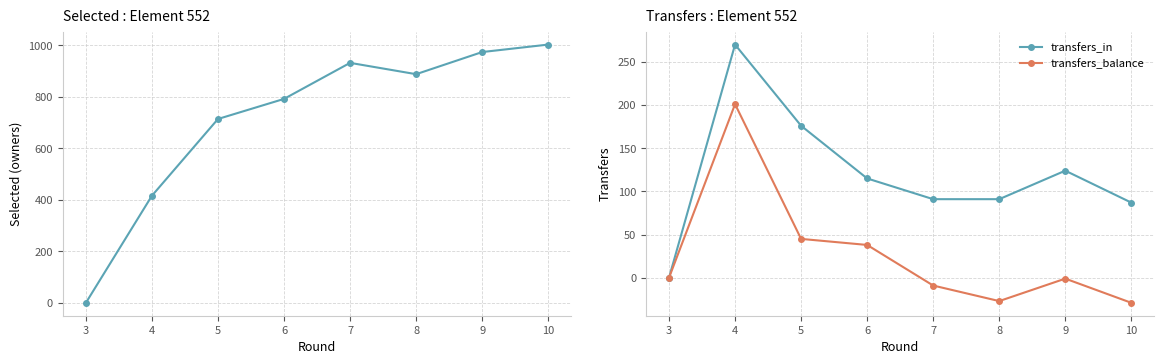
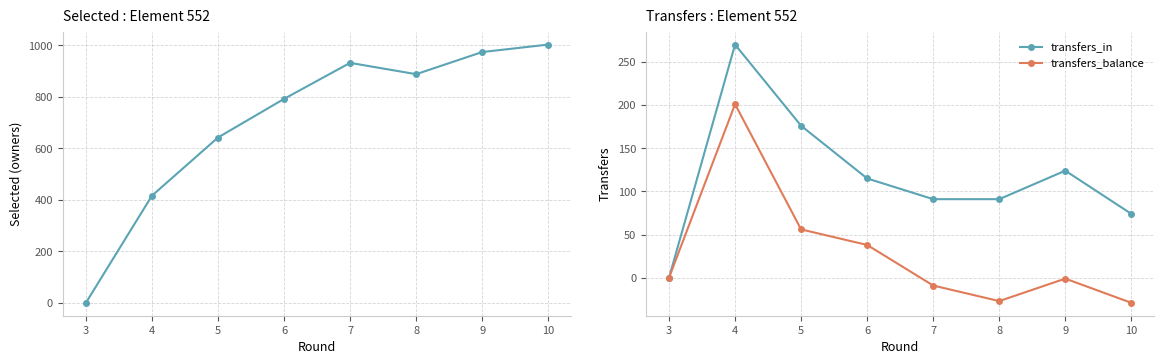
  {
    "Selected : Element 552": {
      "3": 0,
      "4": 420,
-     "5": 710,
+     "5": 640,
      "6": 790,
      "7": 930,
      "8": 890,
      "9": 970,
      "10": 1000
    },
    "Transfers : Element 552": {
      "transfers_in": {
        "4": 270,
        "5": 180,
        "6": 120,
        "7": 90,
        "8": 90,
        "9": 120,
-       "10": 90
+       "10": 70
      },
      "transfers_balance": {
        "4": 200,
-       "5": 50,
+       "5": 60,
        "6": 40,
        "7": -10,
        "8": -30,
        "9": 0,
        "10": -30
      }
    }
  }
